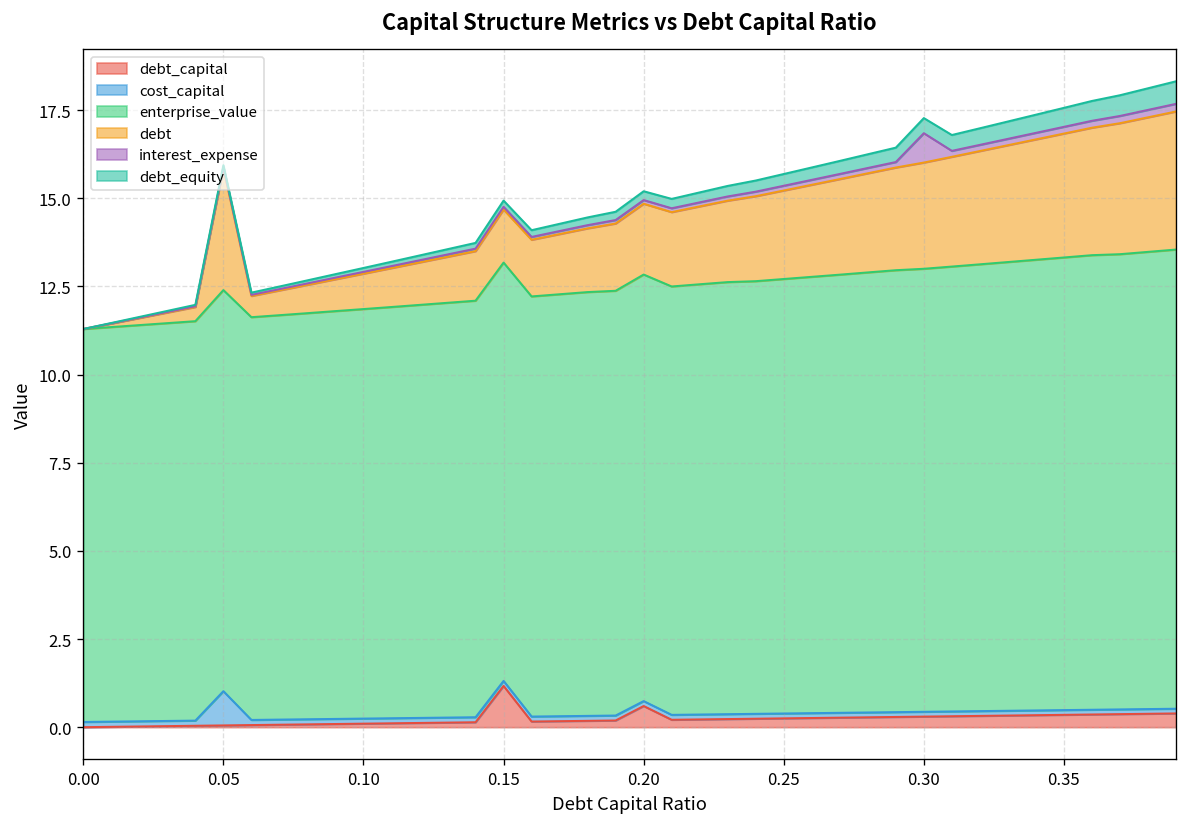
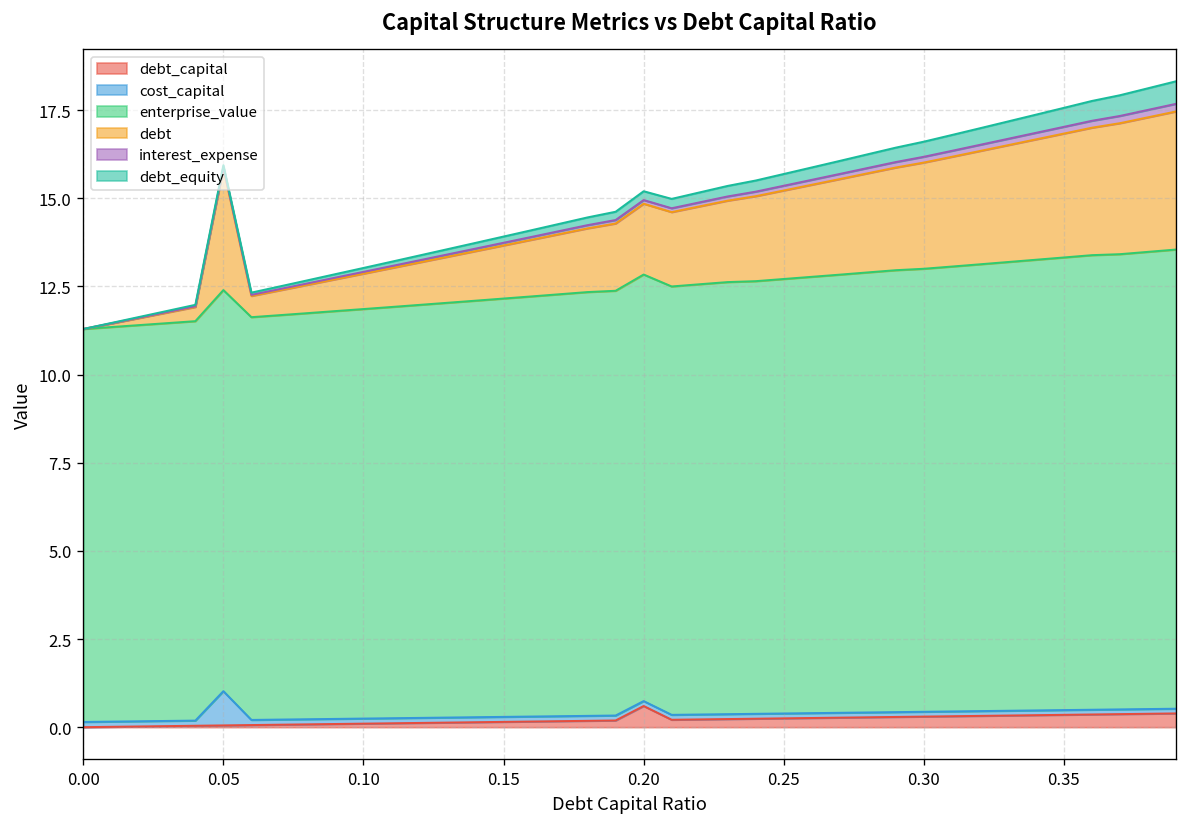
  {
    "debt_capital": {
      "0.00": 0.0,
      "0.05": 0.1,
      "0.10": 0.1,
-     "0.15": 1.2,
+     "0.15": 0.2,
      "0.20": 0.6,
      "0.25": 0.3,
      "0.30": 0.3,
      "0.35": 0.4
    },
    "cost_capital": {
      "0.00": 0.1,
      "0.05": 1.0,
      "0.10": 0.1,
      "0.15": 0.1,
      "0.20": 0.1,
      "0.25": 0.1,
      "0.30": 0.1,
      "0.35": 0.1
    },
    "debt": {
      "0.20": 2.0,
      "0.25": 2.5,
      "0.30": 3.0,
      "0.35": 3.5
    },
    "interest_expense": {
      "0.20": 0.1,
      "0.25": 0.1,
-     "0.30": 0.8,
+     "0.30": 0.2,
      "0.35": 0.2
    }
  }
